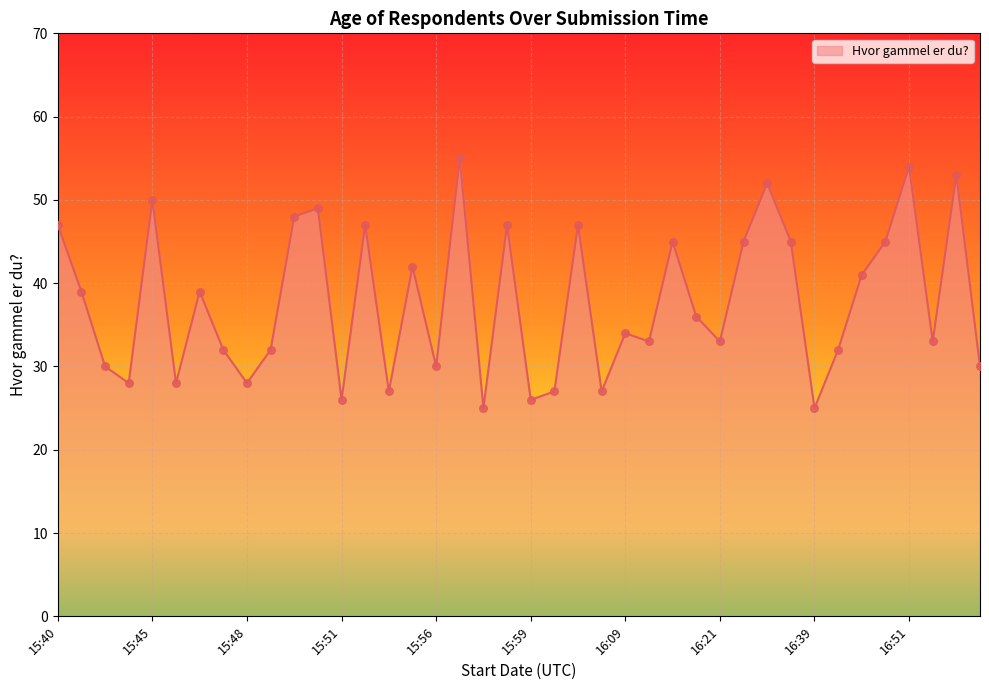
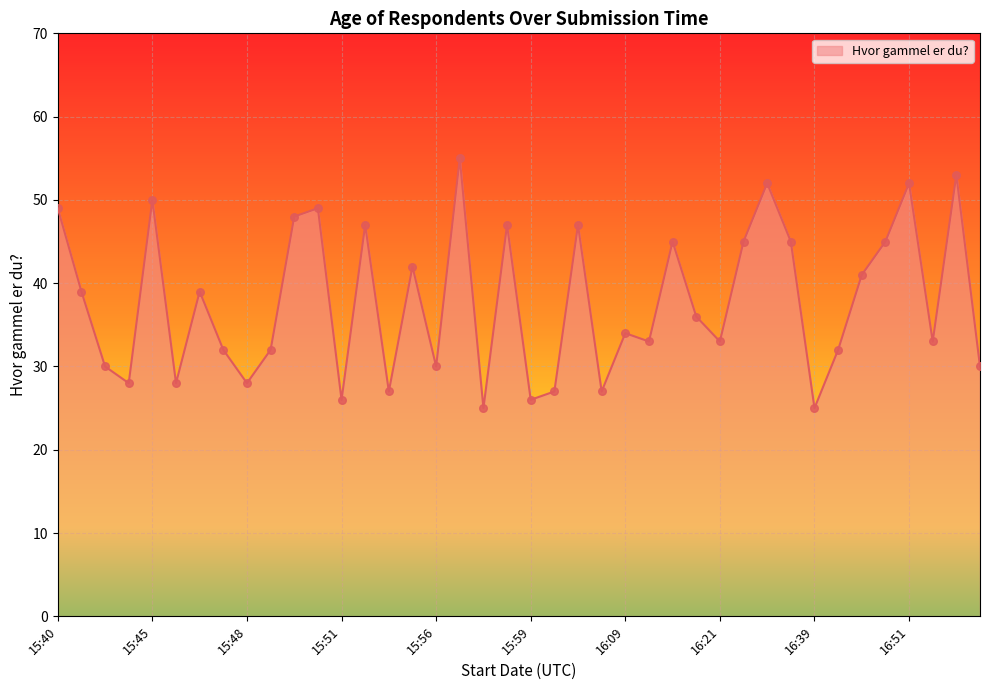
  {
-   "15:40": 47,
+   "15:40": 49,
    "15:45": 50,
    "15:51": 26,
    "15:59": 26,
    "16:09": 34,
    "16:39": 25,
-   "16:51": 54
+   "16:51": 52
  }
